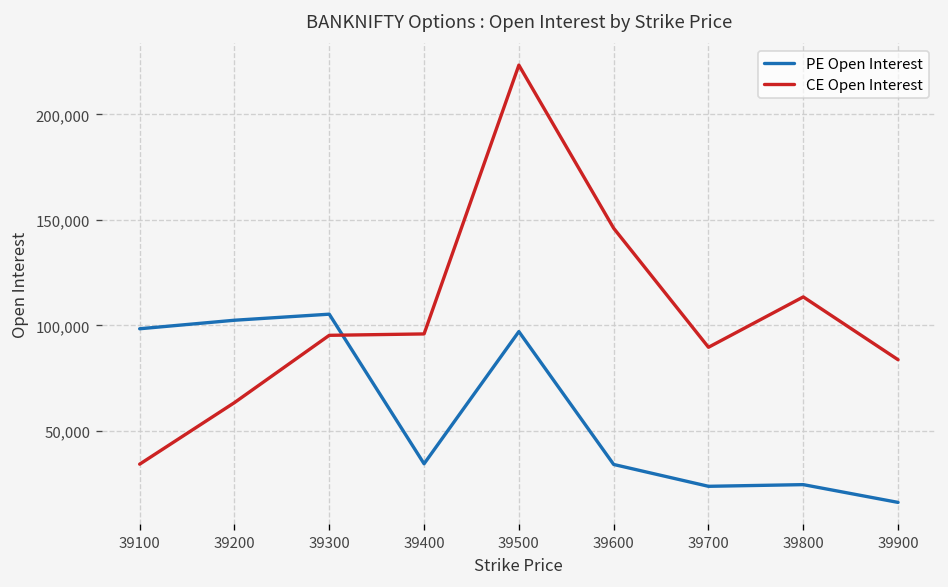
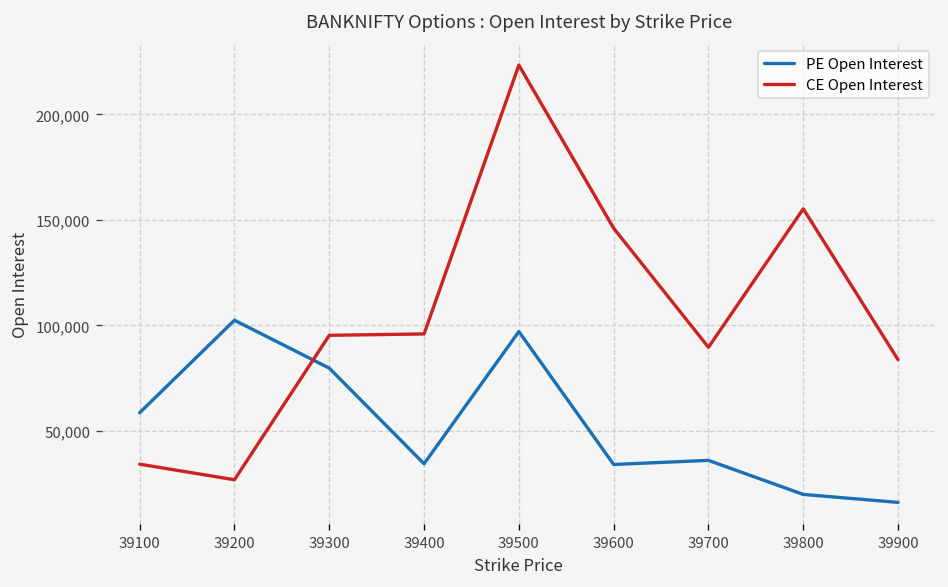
  {
    "PE Open Interest": {
-     "39100": "98,000",
+     "39100": "59,000",
      "39200": "102,000",
-     "39300": "105,000",
+     "39300": "80,000",
      "39400": "34,000",
      "39500": "97,000",
      "39600": "34,000",
-     "39700": "24,000",
-     "39800": "24,000",
+     "39700": "36,000",
+     "39800": "20,000",
      "39900": "16,000"
    },
    "CE Open Interest": {
      "39100": "34,000",
-     "39200": "63,000",
+     "39200": "27,000",
      "39300": "95,000",
      "39400": "96,000",
      "39500": "223,000",
      "39600": "146,000",
      "39700": "90,000",
-     "39800": "113,000",
+     "39800": "155,000",
      "39900": "84,000"
    }
  }
